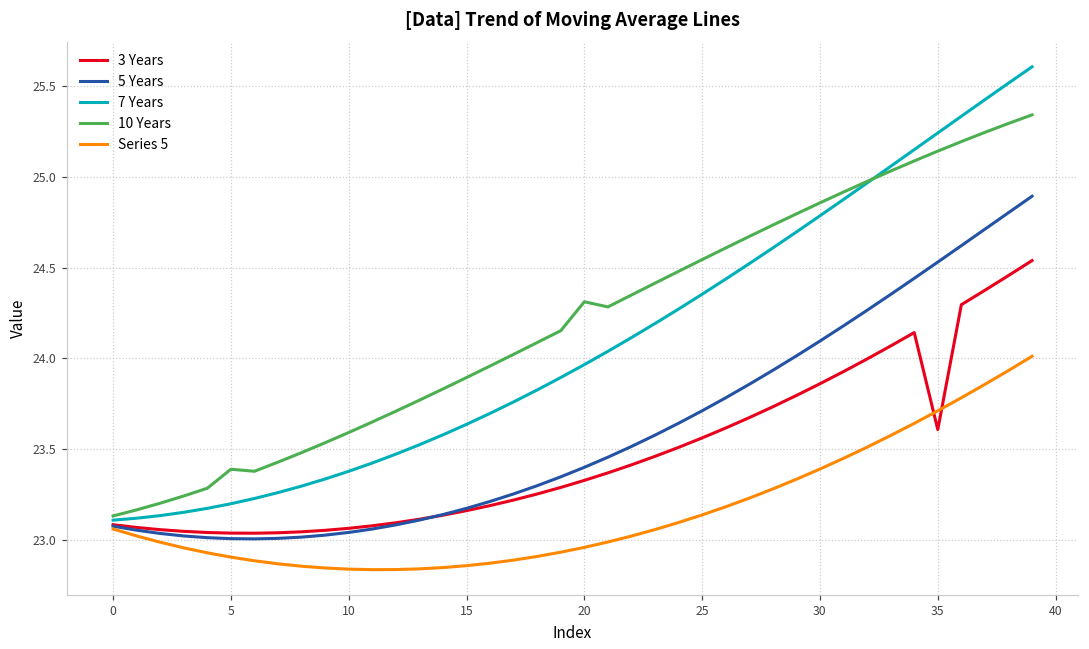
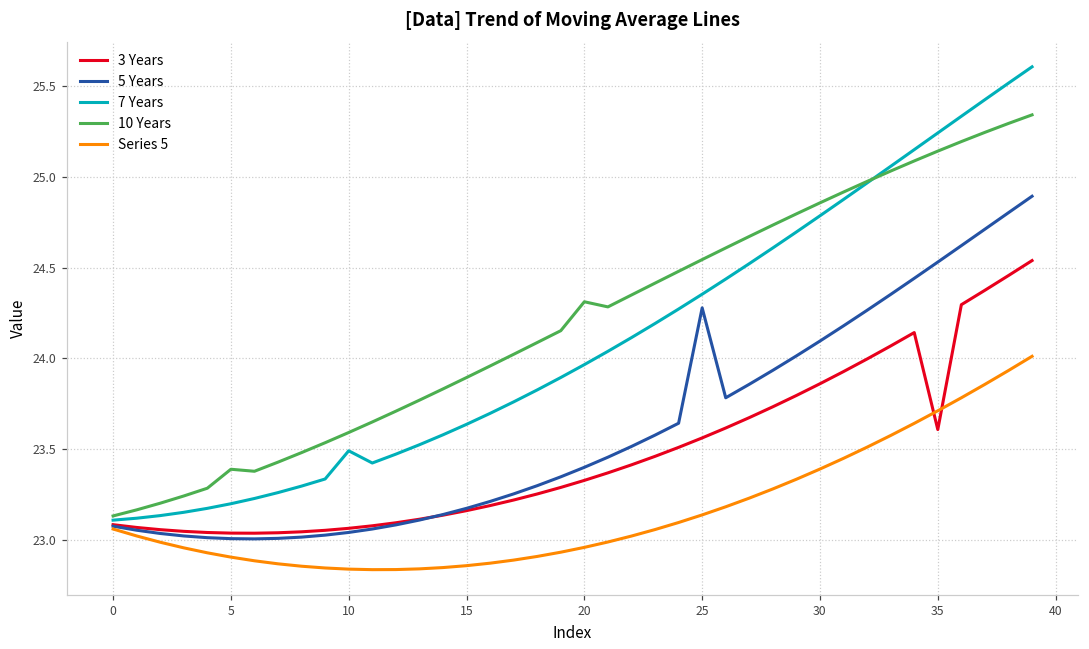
  {
    "3 Years": {
      "5": 23.04,
      "10": 23.06,
      "20": 23.33,
      "25": 23.56,
      "30": 23.86,
      "35": 23.61
    },
    "5 Years": {
      "5": 23.00,
      "10": 23.04,
      "20": 23.40,
-     "25": 23.71,
+     "25": 24.28,
      "30": 24.09,
      "35": 24.53
    },
    "7 Years": {
      "0": 23.11,
      "5": 23.20,
-     "10": 23.38,
+     "10": 23.49,
      "15": 23.64,
      "20": 23.96,
      "25": 24.35,
      "30": 24.79,
      "35": 25.24
    },
    "10 Years": {
      "0": 23.13,
      "5": 23.39,
      "10": 23.59,
      "15": 23.89,
      "20": 24.31,
      "25": 24.54,
      "30": 24.86,
      "35": 25.14
    },
    "Series 5": {
      "5": 22.90,
      "10": 22.84,
      "15": 22.86,
      "20": 22.96,
      "25": 23.14,
      "30": 23.39,
      "35": 23.71
    }
  }
